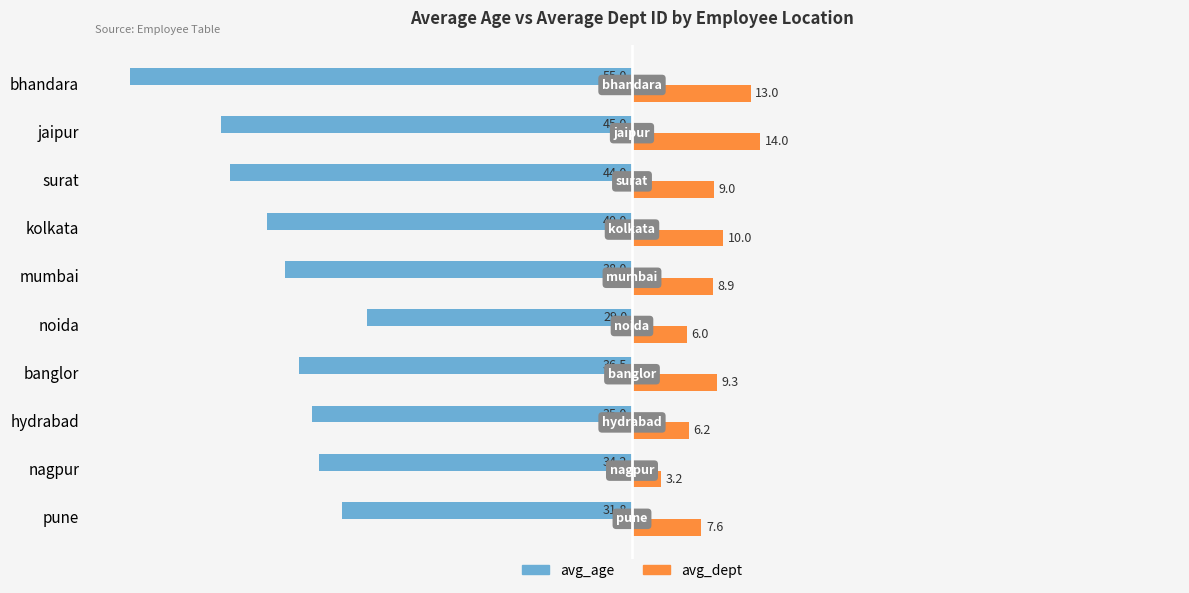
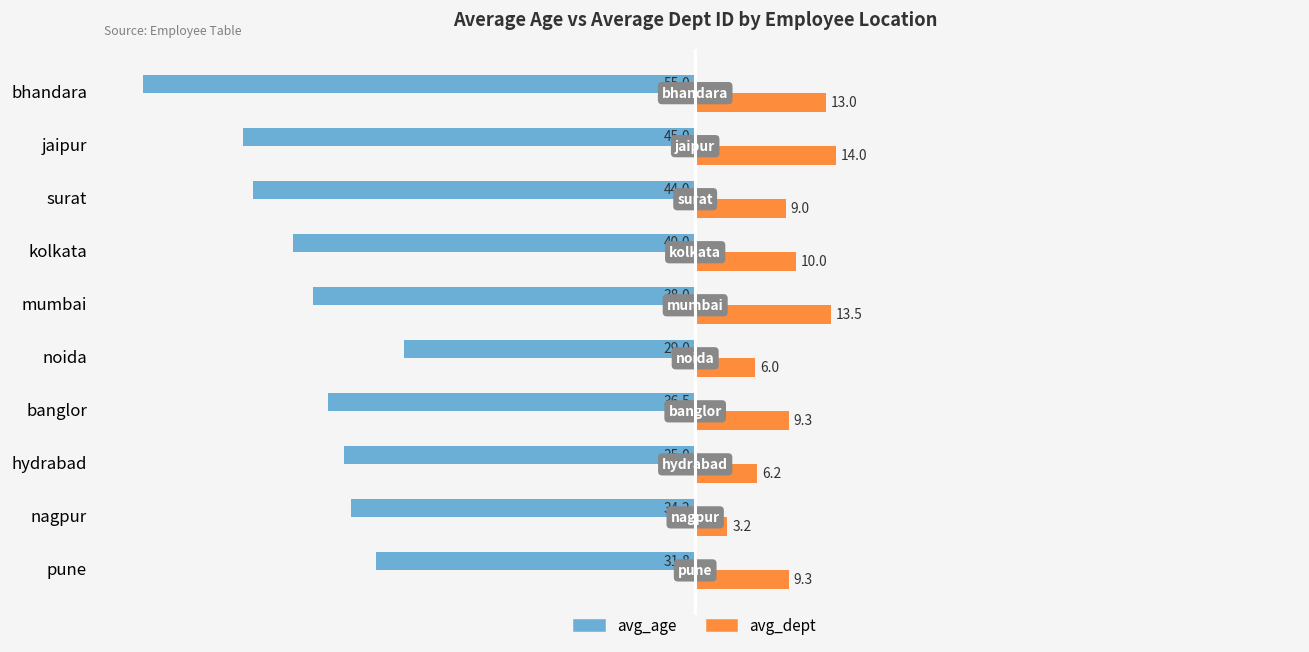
  {
    "avg_dept": {
      "bhandara": 13.0,
      "jaipur": 14.0,
      "surat": 9.0,
      "kolkata": 10.0,
-     "mumbai": 8.9,
+     "mumbai": 13.5,
      "noida": 6.0,
      "banglor": 9.3,
      "hydrabad": 6.2,
      "nagpur": 3.2,
-     "pune": 7.6
+     "pune": 9.3
    }
  }
